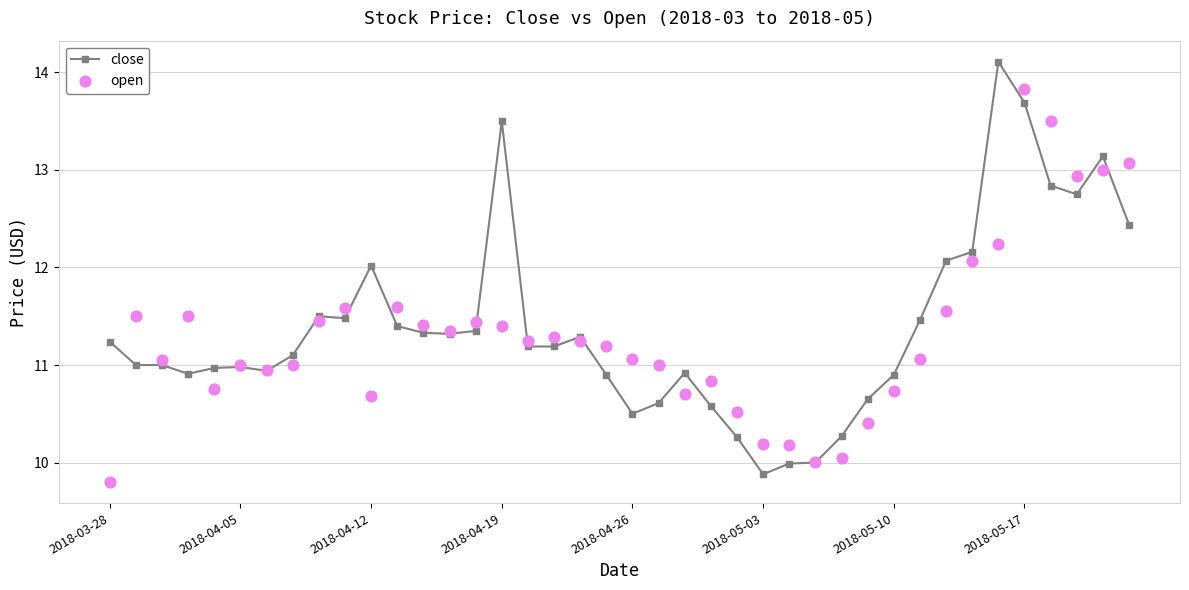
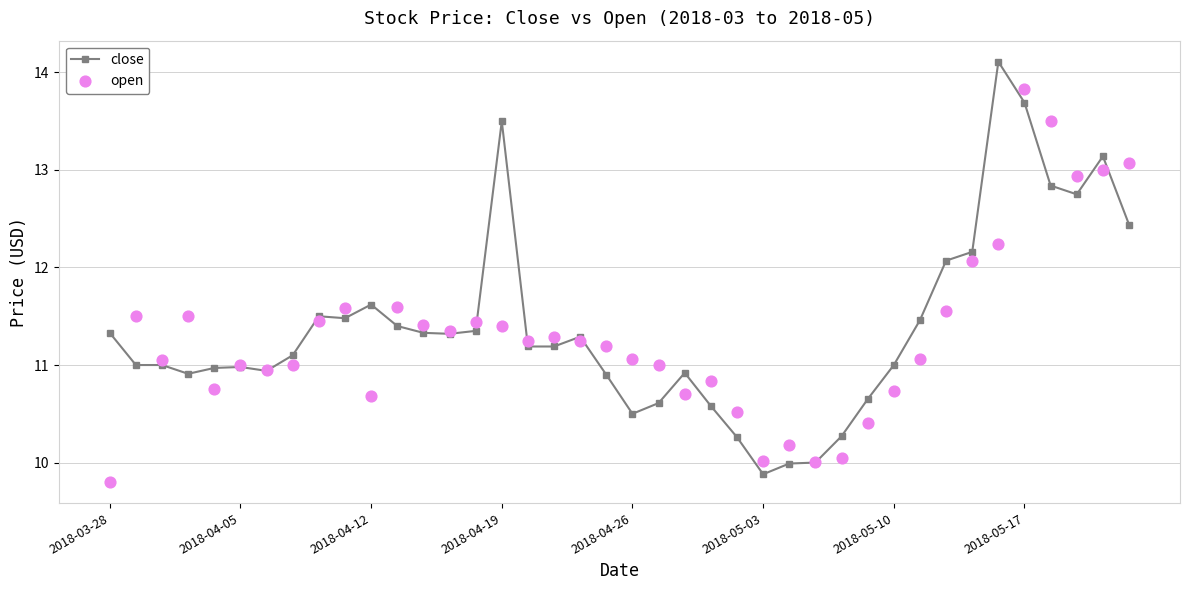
  {
    "close": {
-     "2018-03-28": 11.2,
-     "2018-04-12": 12.0,
+     "2018-03-28": 11.3,
+     "2018-04-12": 11.6,
      "2018-04-19": 13.5,
      "2018-04-26": 10.5,
      "2018-05-03": 9.9,
-     "2018-05-10": 10.9,
+     "2018-05-10": 11.0,
      "2018-05-17": 13.7
    },
    "open": {
-     "2018-05-03": 10.2
+     "2018-05-03": 10.0
    }
  }
